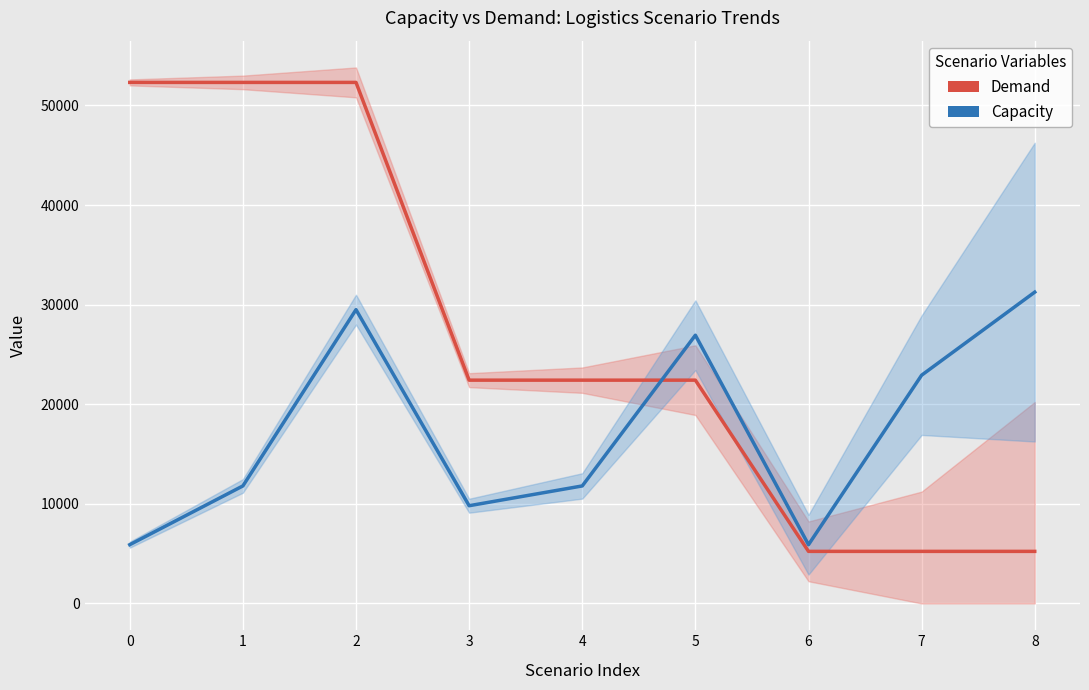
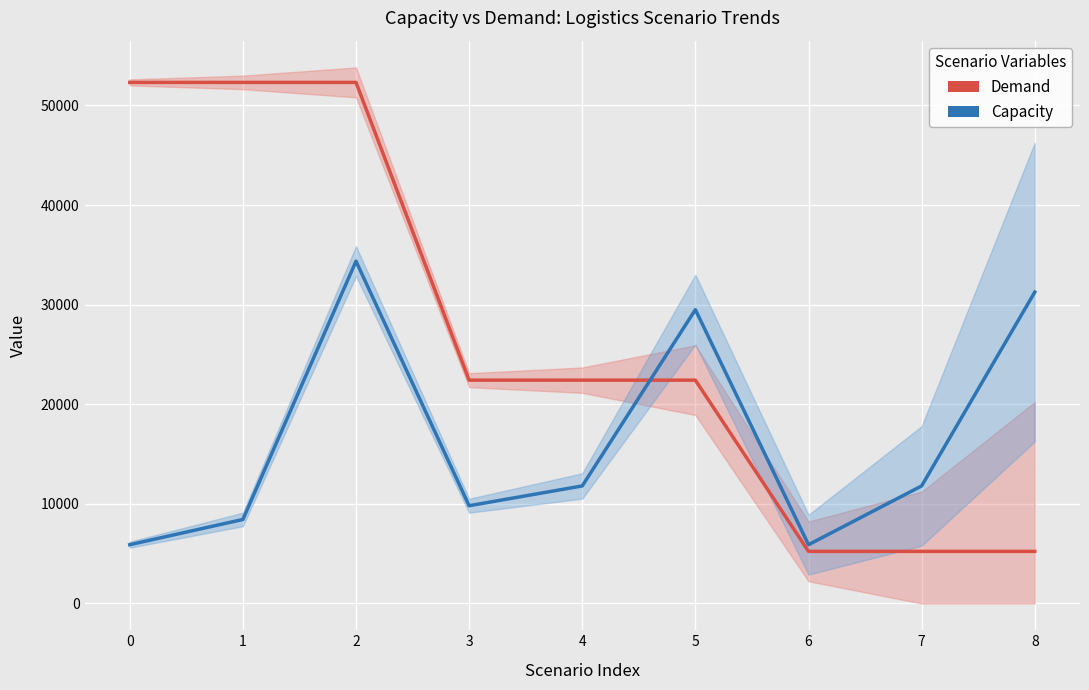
  {
    "Capacity": {
      "0": 6000,
-     "1": 12000,
-     "2": 30000,
+     "1": 8000,
+     "2": 34000,
      "3": 10000,
      "4": 12000,
-     "5": 27000,
+     "5": 30000,
      "6": 6000,
-     "7": 23000,
+     "7": 12000,
      "8": 31000
    }
  }
